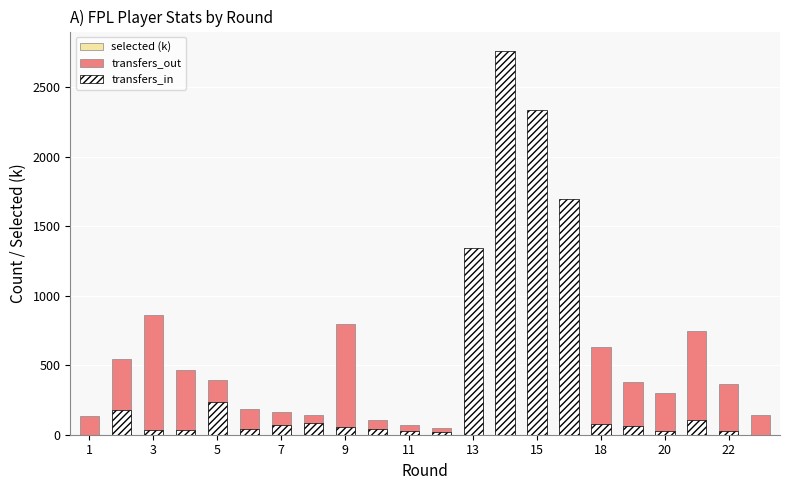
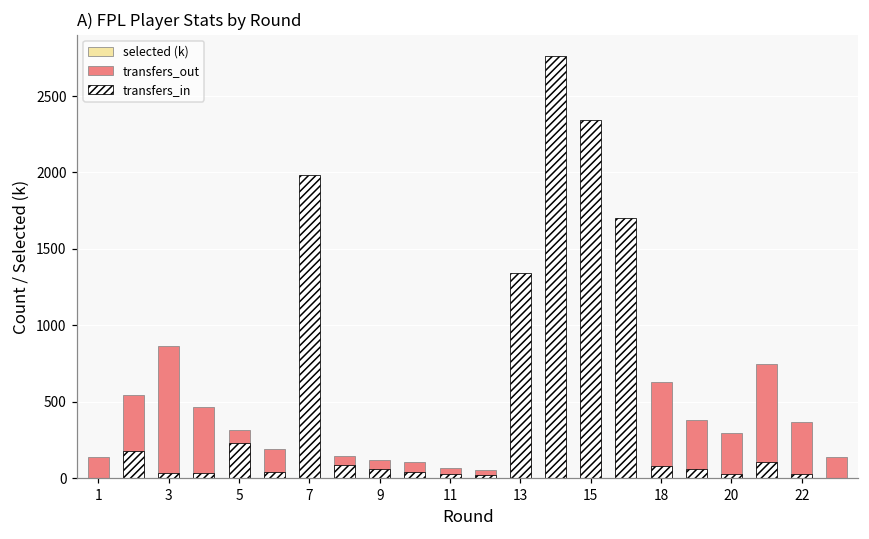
  {
    "transfers_out": {
      "1": 140,
      "3": 860,
-     "5": 390,
-     "9": 800,
+     "5": 320,
+     "9": 120,
      "11": 70,
      "18": 630,
      "20": 300,
      "22": 370
    },
    "transfers_in": {
      "1": 0,
-     "7": 70,
+     "7": 1980,
      "13": 1340,
      "15": 2340
    }
  }
